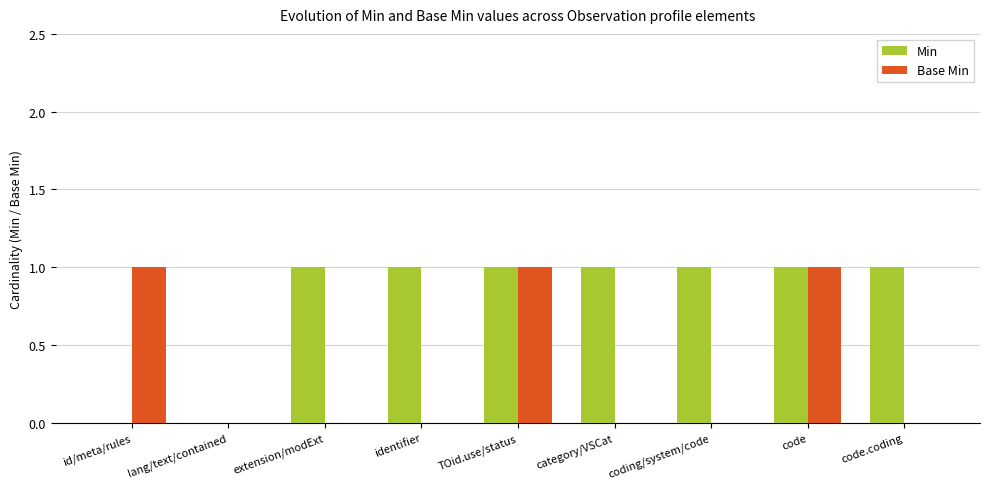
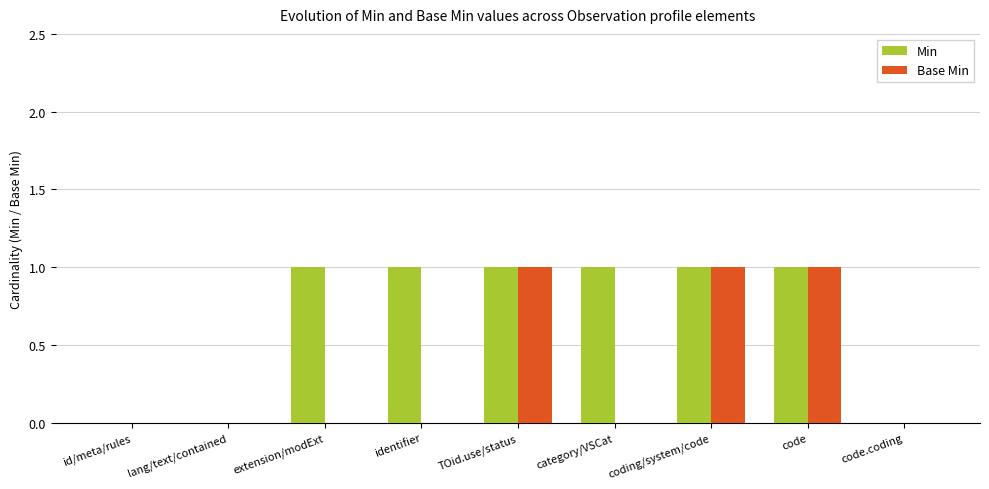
  {
    "Min": {
      "id/meta/rules": 0,
      "lang/text/contained": 0,
      "extension/modExt": 1,
      "identifier": 1,
      "TOid.use/status": 1,
      "category/VSCat": 1,
      "coding/system/code": 1,
      "code": 1,
-     "code.coding": 1
+     "code.coding": 0
    },
    "Base Min": {
-     "id/meta/rules": 1,
+     "id/meta/rules": 0,
      "lang/text/contained": 0,
      "extension/modExt": 0,
      "identifier": 0,
      "TOid.use/status": 1,
      "category/VSCat": 0,
-     "coding/system/code": 0,
+     "coding/system/code": 1,
      "code": 1,
      "code.coding": 0
    }
  }
